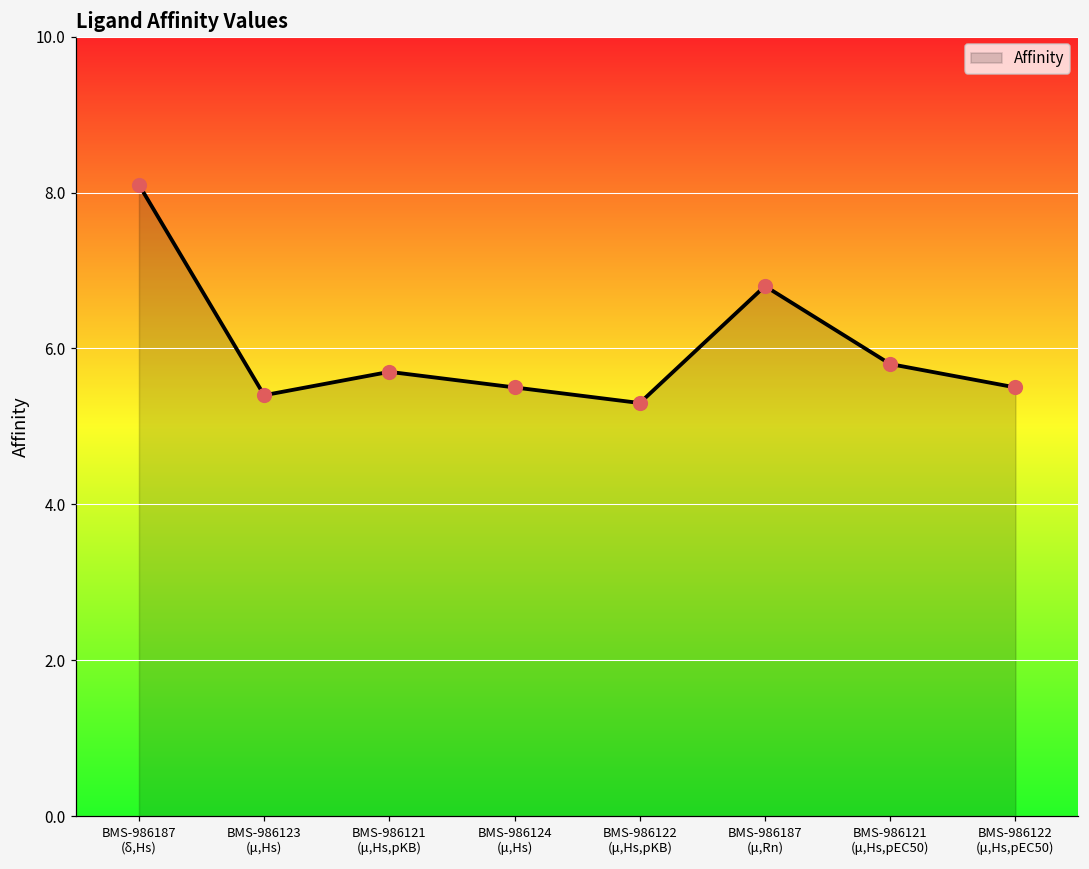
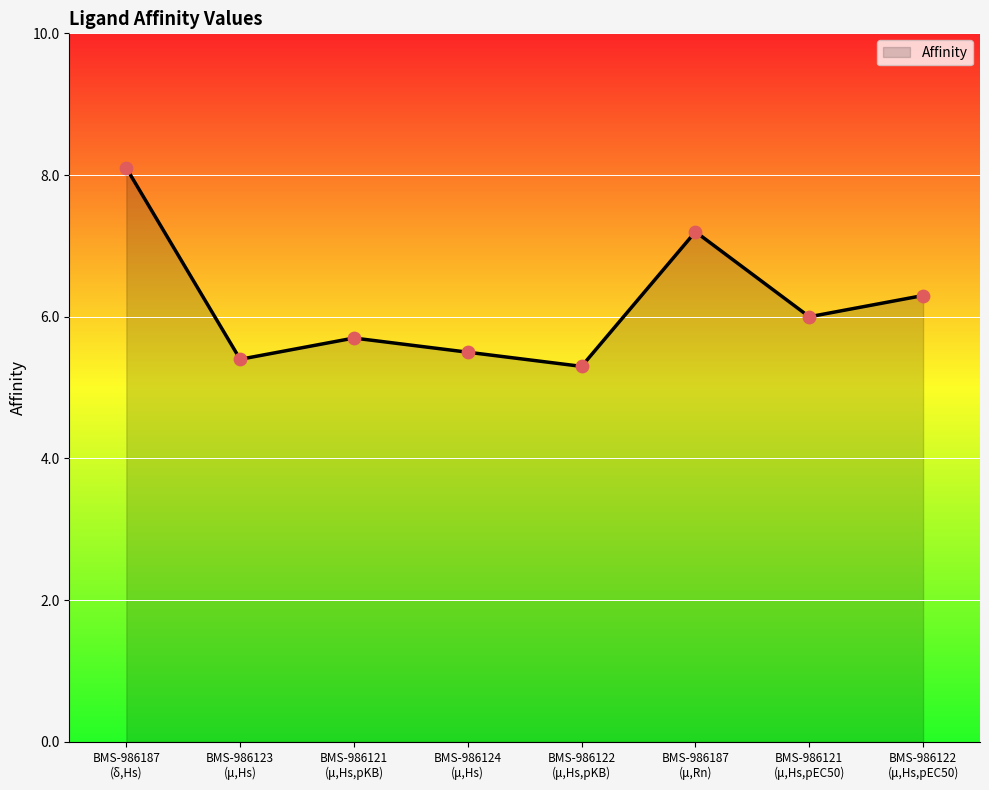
  {
    "BMS-986187 (δ,Hs)": 8.1,
    "BMS-986123 (μ,Hs)": 5.4,
    "BMS-986121 (μ,Hs,pKB)": 5.7,
    "BMS-986124 (μ,Hs)": 5.5,
    "BMS-986122 (μ,Hs,pKB)": 5.3,
-   "BMS-986187 (μ,Rn)": 6.8,
-   "BMS-986121 (μ,Hs,pEC50)": 5.8,
-   "BMS-986122 (μ,Hs,pEC50)": 5.5
+   "BMS-986187 (μ,Rn)": 7.2,
+   "BMS-986121 (μ,Hs,pEC50)": 6.0,
+   "BMS-986122 (μ,Hs,pEC50)": 6.3
  }
